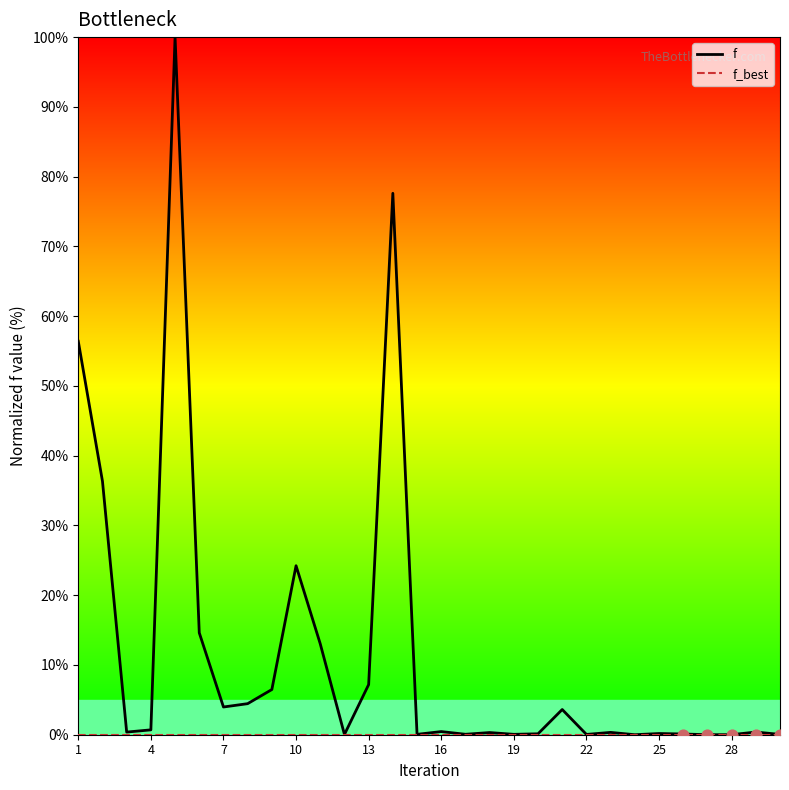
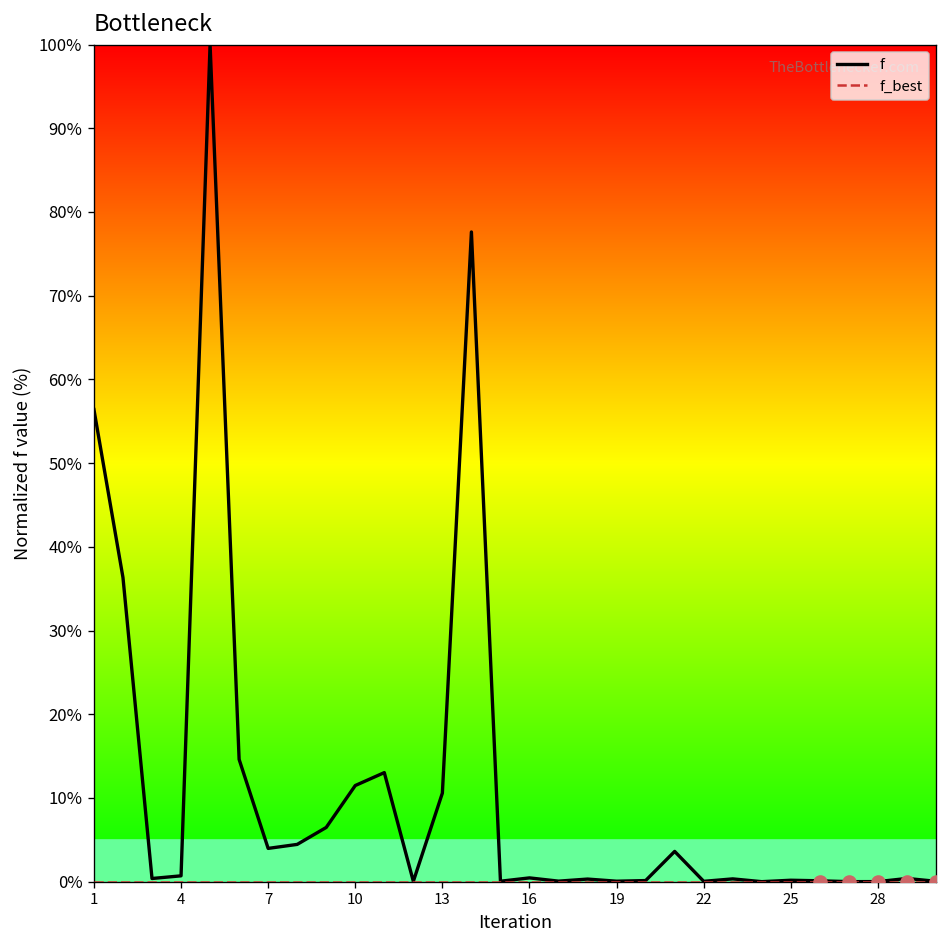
  {
    "f": {
      "1": "56%",
-     "10": "24%",
-     "13": "7%"
+     "10": "11%",
+     "13": "11%"
    }
  }
